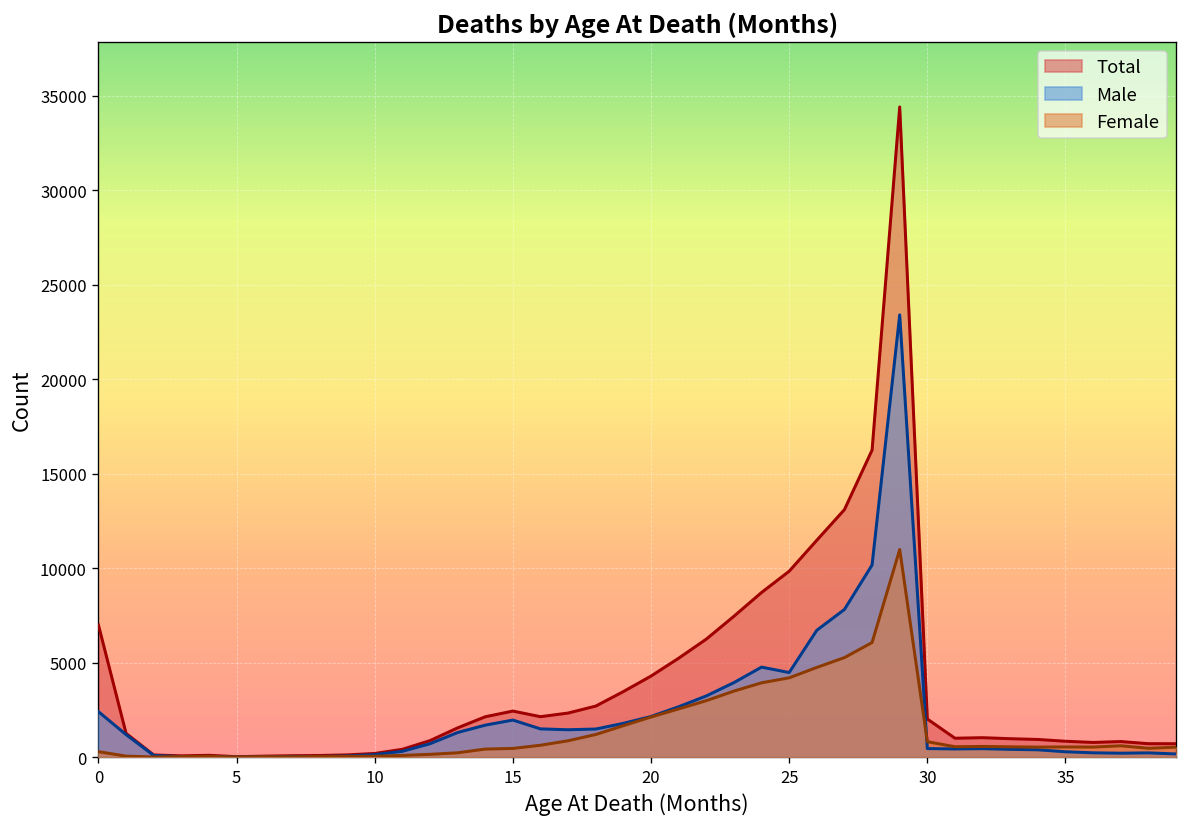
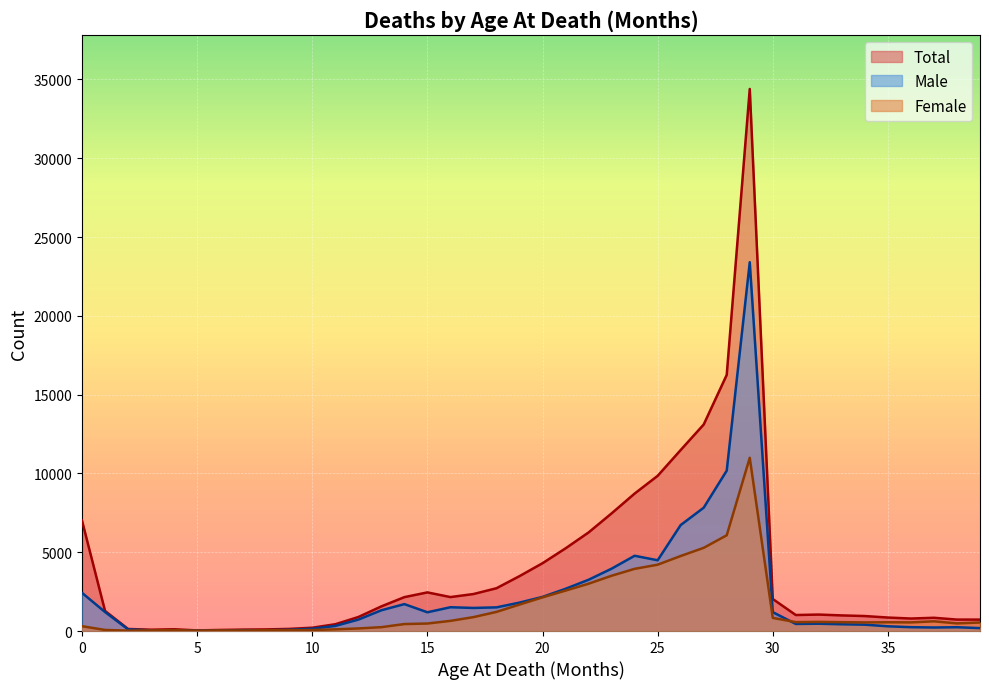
  {
    "Male": {
      "0": 2400,
-     "15": 2000,
+     "15": 1200,
      "25": 4500,
-     "30": 500,
+     "30": 1200,
      "35": 300
    }
  }
